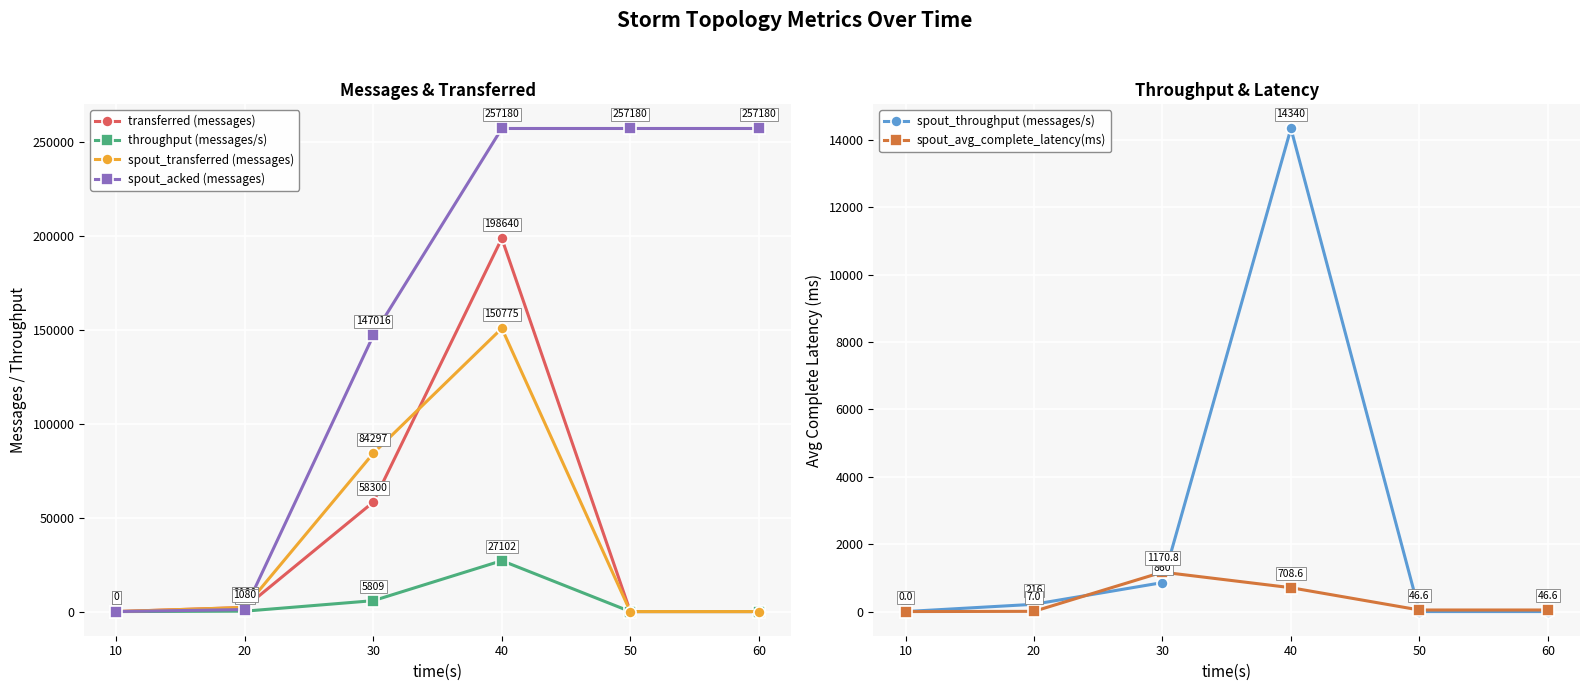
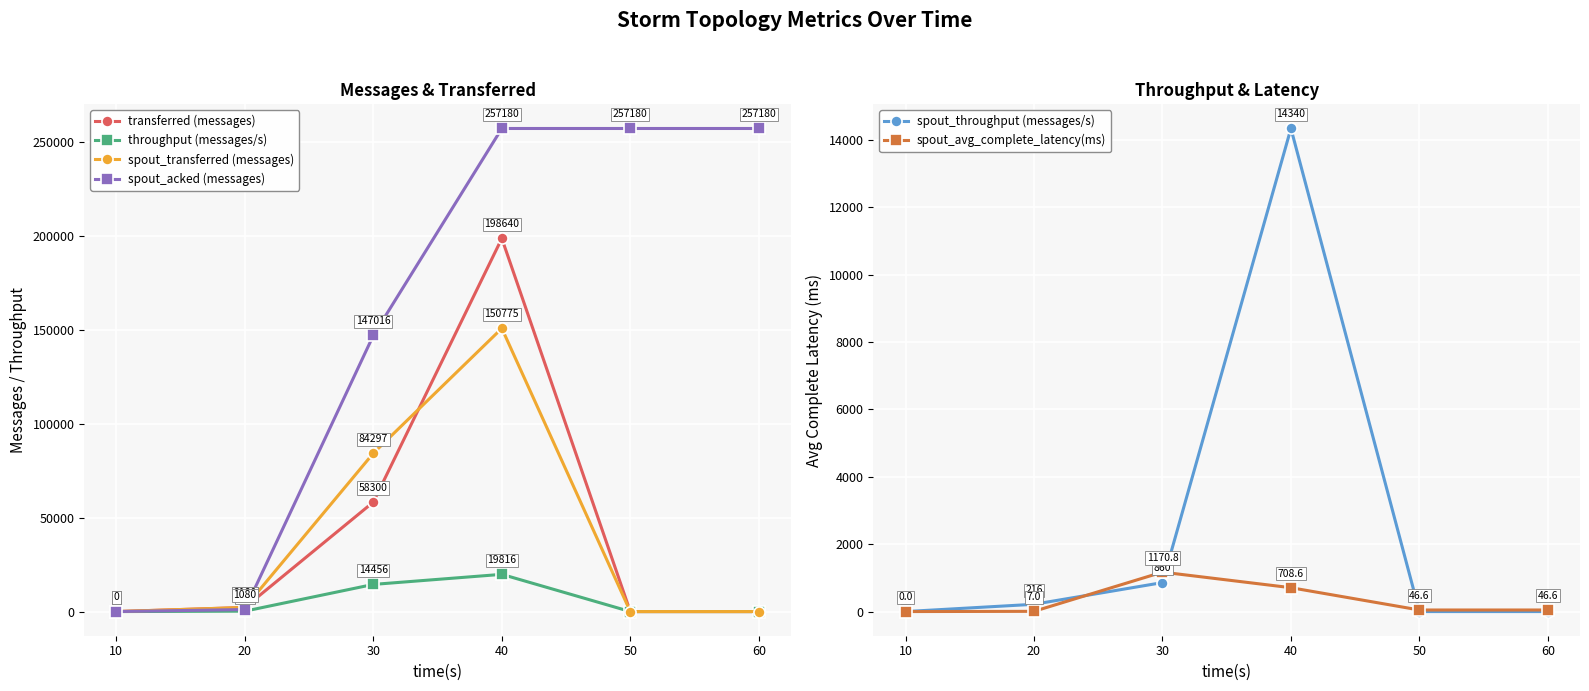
  {
    "Messages & Transferred": {
      "throughput (messages/s)": {
-       "30": 5809,
-       "40": 27102
+       "30": 14456,
+       "40": 19816
      }
    }
  }
